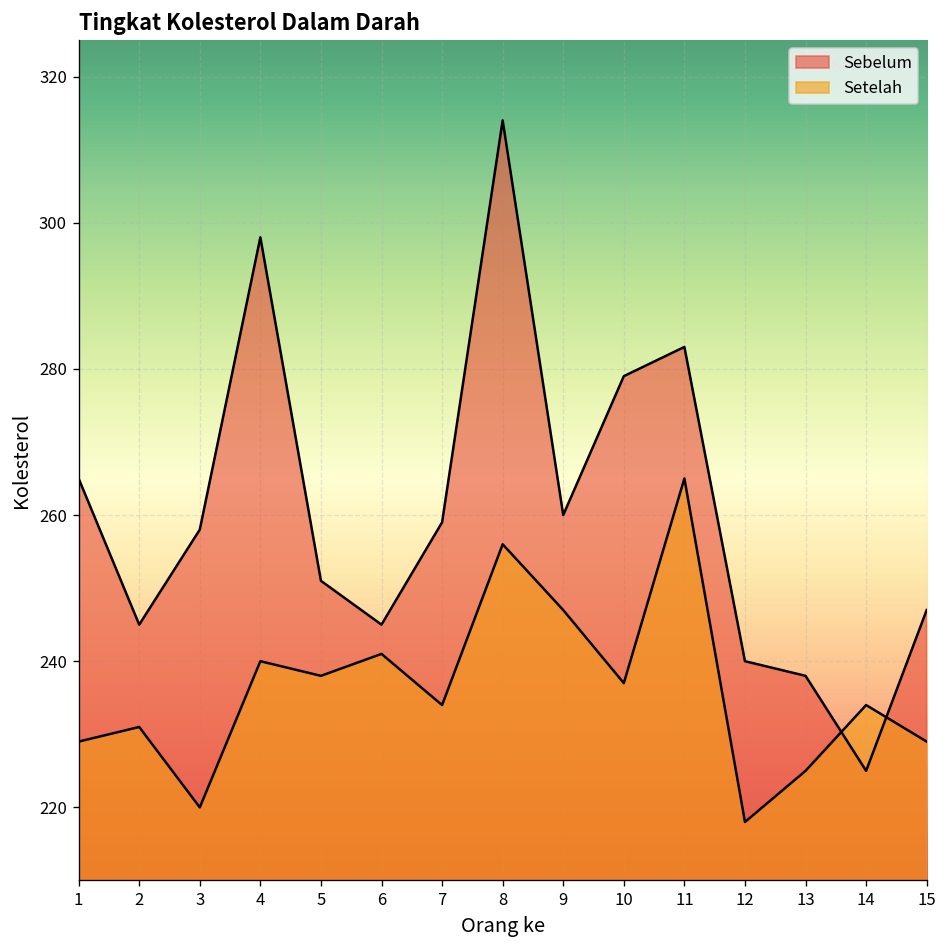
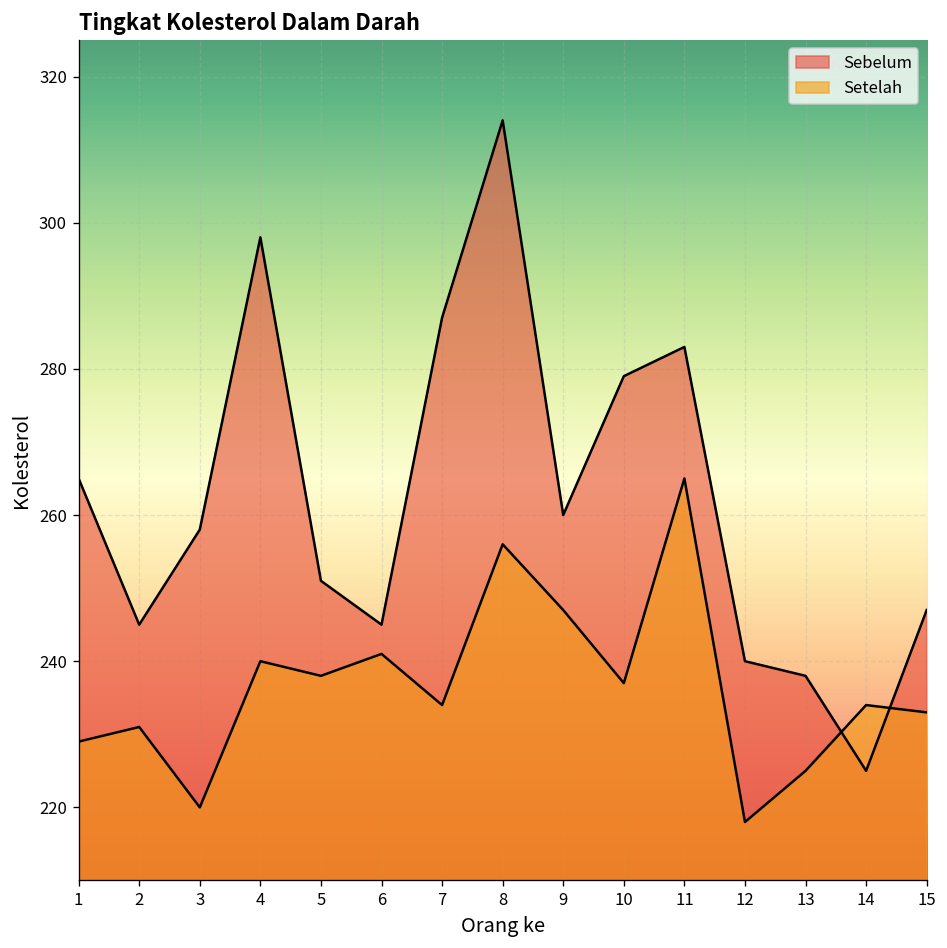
  {
    "Sebelum": {
      "1": 265,
      "2": 245,
      "3": 258,
      "4": 298,
      "5": 251,
      "6": 245,
-     "7": 259,
+     "7": 287,
      "8": 314,
      "9": 260,
      "10": 279,
      "11": 283,
      "12": 240,
      "13": 238,
      "14": 225,
      "15": 247
    },
    "Setelah": {
      "1": 229,
      "2": 231,
      "3": 220,
      "4": 240,
      "5": 238,
      "6": 241,
      "7": 234,
      "8": 256,
      "9": 247,
      "10": 237,
      "11": 265,
      "12": 218,
      "13": 225,
      "14": 234,
-     "15": 229
+     "15": 233
    }
  }
